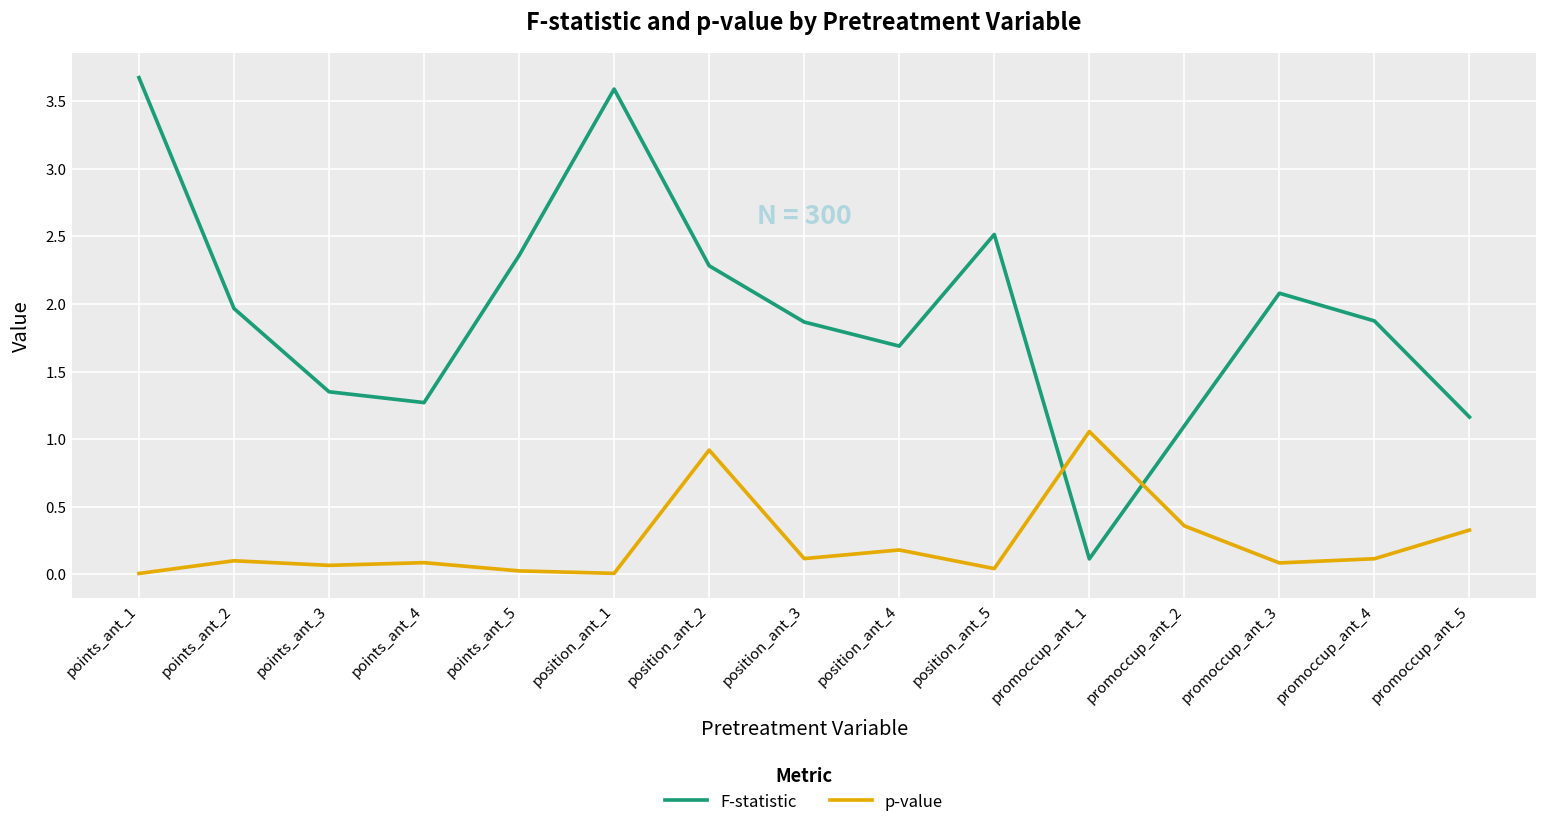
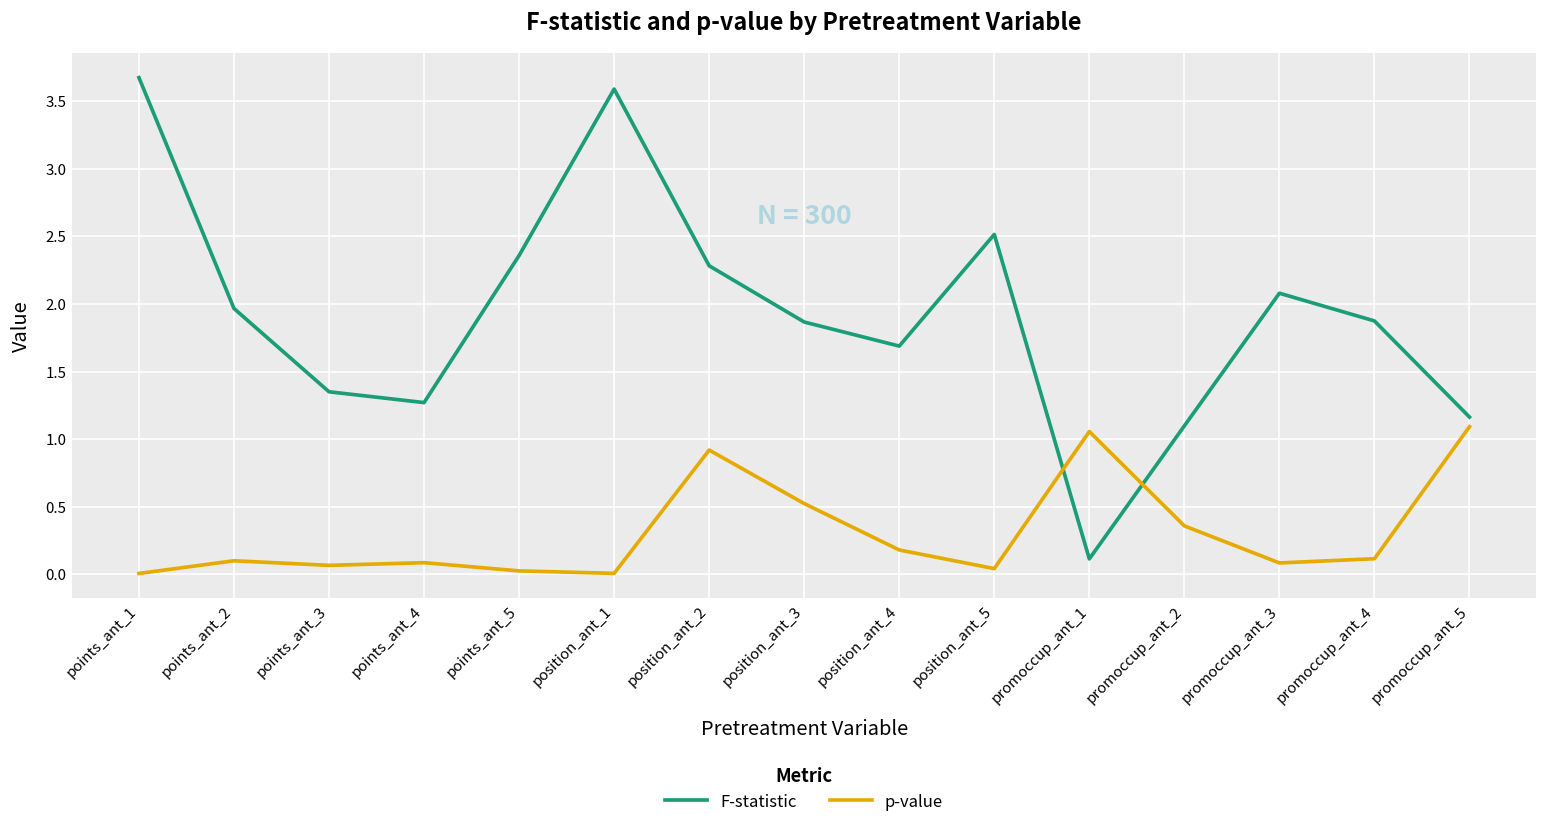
  {
    "F-statistic": {
      "points_ant_1": 3.67,
      "points_ant_2": 1.97,
      "points_ant_3": 1.35,
      "points_ant_4": 1.27,
      "points_ant_5": 2.36,
      "position_ant_1": 3.59,
      "position_ant_2": 2.28,
      "position_ant_3": 1.87,
      "position_ant_4": 1.69,
      "position_ant_5": 2.51,
      "promoccup_ant_1": 0.11,
      "promoccup_ant_2": 1.10,
      "promoccup_ant_3": 2.08,
      "promoccup_ant_4": 1.87,
      "promoccup_ant_5": 1.16
    },
    "p-value": {
      "points_ant_1": 0.01,
      "points_ant_2": 0.10,
      "points_ant_3": 0.07,
      "points_ant_4": 0.09,
      "points_ant_5": 0.03,
      "position_ant_1": 0.01,
      "position_ant_2": 0.92,
-     "position_ant_3": 0.12,
+     "position_ant_3": 0.52,
      "position_ant_4": 0.18,
      "position_ant_5": 0.04,
      "promoccup_ant_1": 1.06,
      "promoccup_ant_2": 0.36,
      "promoccup_ant_3": 0.08,
      "promoccup_ant_4": 0.12,
-     "promoccup_ant_5": 0.33
+     "promoccup_ant_5": 1.09
    }
  }
